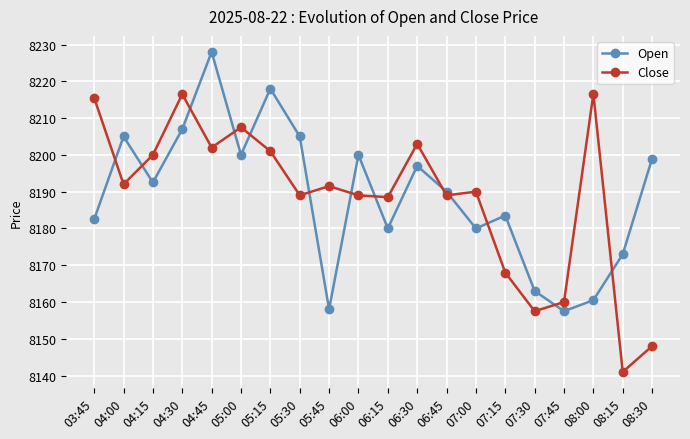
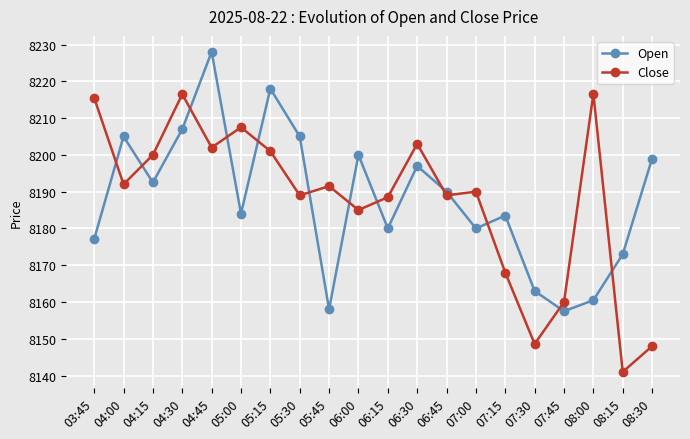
  {
    "Open": {
-     "03:45": 8183,
+     "03:45": 8177,
      "04:00": 8205,
      "04:15": 8193,
      "04:30": 8207,
      "04:45": 8228,
-     "05:00": 8200,
+     "05:00": 8184,
      "05:15": 8218,
      "05:30": 8205,
      "05:45": 8158,
      "06:00": 8200,
      "06:15": 8180,
      "06:30": 8197,
      "06:45": 8190,
      "07:00": 8180,
      "07:15": 8184,
      "07:30": 8163,
      "07:45": 8158,
      "08:00": 8161,
      "08:15": 8173,
      "08:30": 8199
    },
    "Close": {
      "03:45": 8216,
      "04:00": 8192,
      "04:15": 8200,
      "04:30": 8217,
      "04:45": 8202,
      "05:00": 8208,
      "05:15": 8201,
      "05:30": 8189,
      "05:45": 8192,
-     "06:00": 8189,
+     "06:00": 8185,
      "06:15": 8189,
      "06:30": 8203,
      "06:45": 8189,
      "07:00": 8190,
      "07:15": 8168,
-     "07:30": 8158,
+     "07:30": 8149,
      "07:45": 8160,
      "08:00": 8217,
      "08:15": 8141,
      "08:30": 8148
    }
  }
